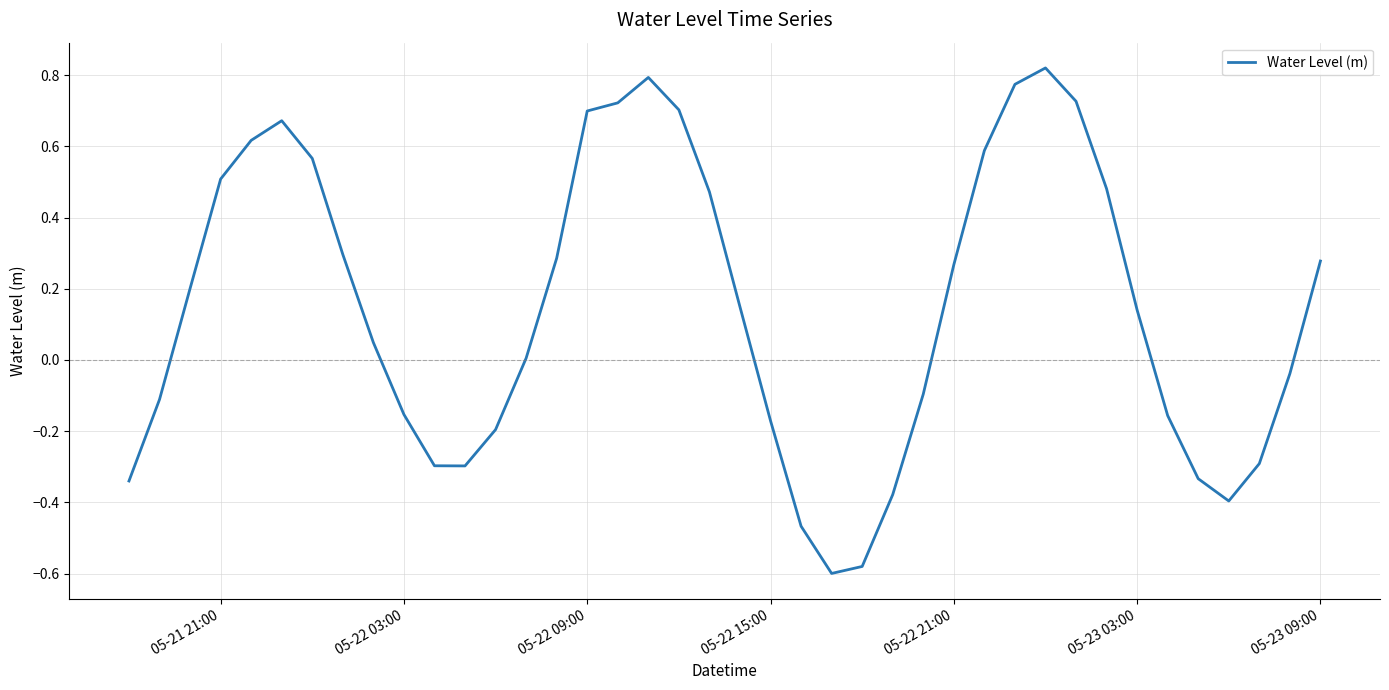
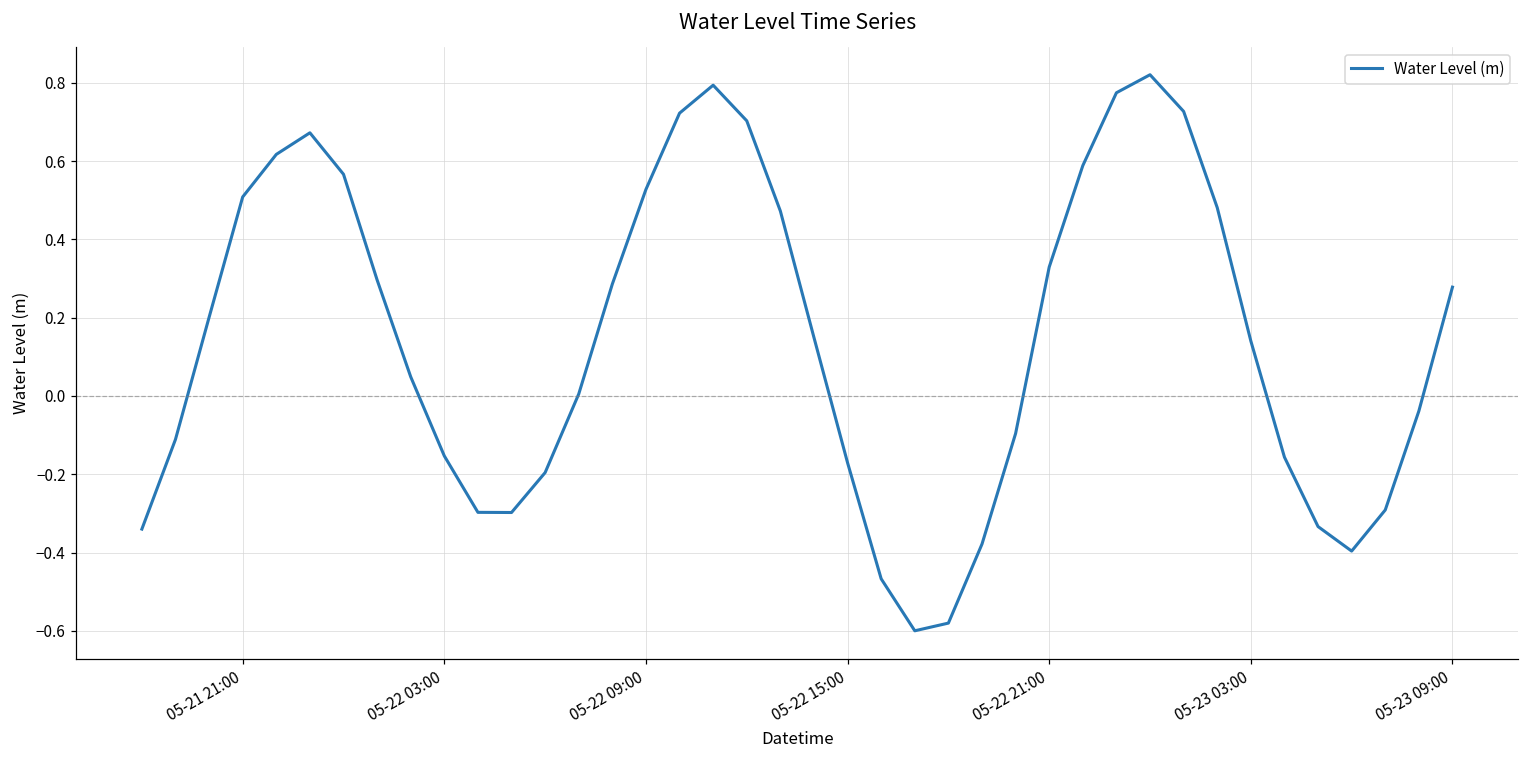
  {
    "05-21 21:00": 0.51,
    "05-22 03:00": -0.15,
-   "05-22 09:00": 0.70,
+   "05-22 09:00": 0.53,
    "05-22 15:00": -0.17,
-   "05-22 21:00": 0.27,
+   "05-22 21:00": 0.33,
    "05-23 03:00": 0.14,
    "05-23 09:00": 0.28
  }
